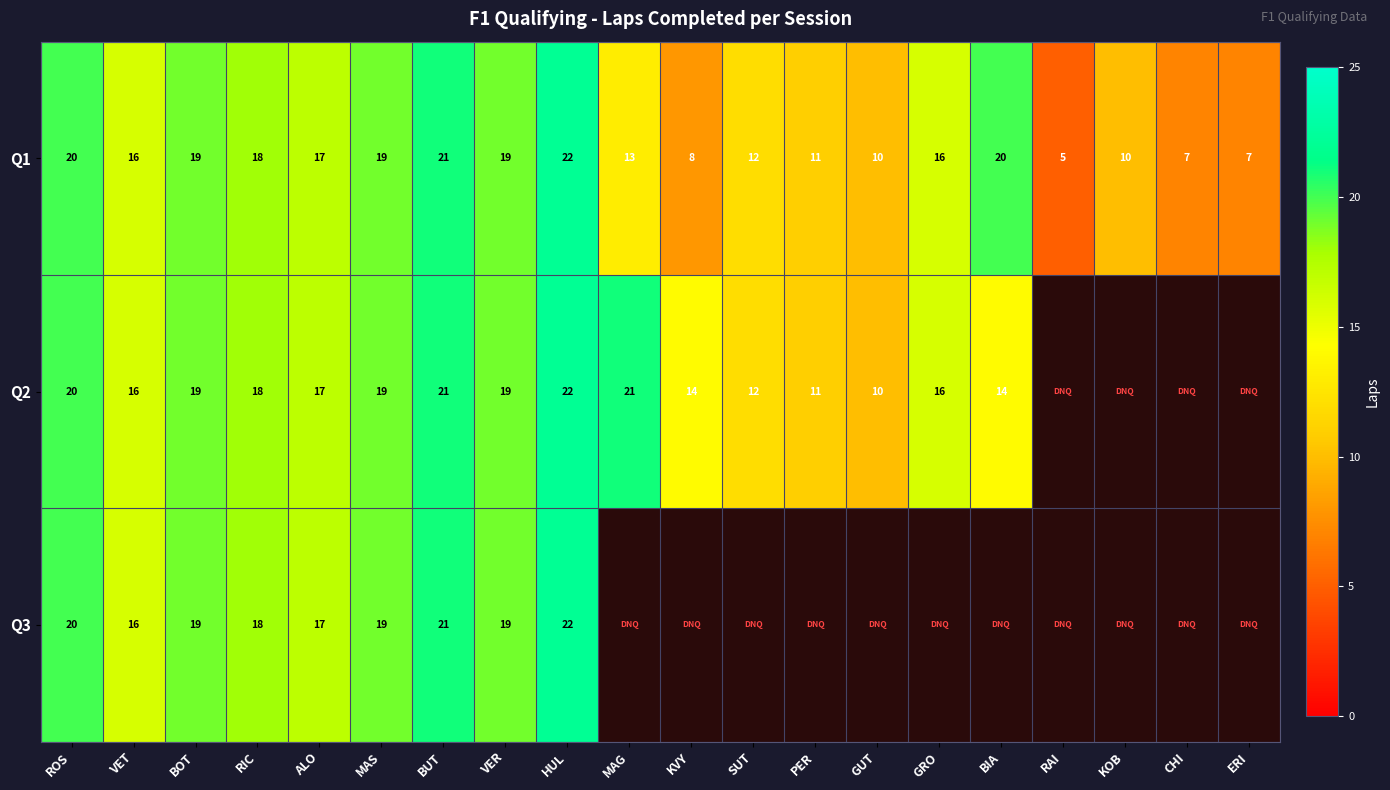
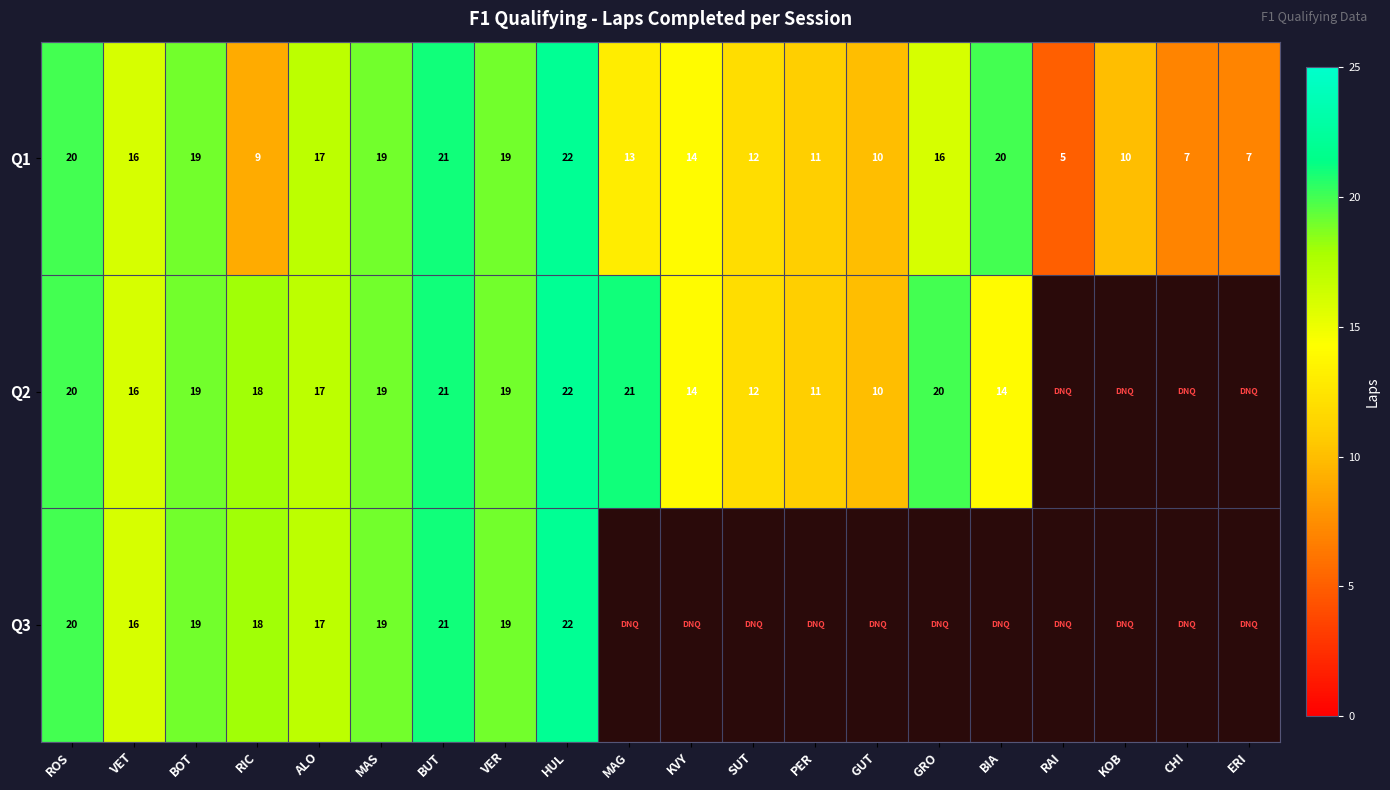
  {
    "Q1": {
      "ROS": 20,
      "VET": 16,
      "BOT": 19,
-     "RIC": 18,
+     "RIC": 9,
      "ALO": 17,
      "MAS": 19,
      "BUT": 21,
      "VER": 19,
      "HUL": 22,
      "MAG": 13,
-     "KVY": 8,
+     "KVY": 14,
      "SUT": 12,
      "PER": 11,
      "GUT": 10,
      "GRO": 16,
      "BIA": 20,
      "RAI": 5,
      "KOB": 10,
      "CHI": 7,
      "ERI": 7
    },
    "Q2": {
      "ROS": 20,
      "VET": 16,
      "BOT": 19,
      "RIC": 18,
      "ALO": 17,
      "MAS": 19,
      "BUT": 21,
      "VER": 19,
      "HUL": 22,
      "MAG": 21,
      "KVY": 14,
      "SUT": 12,
      "PER": 11,
      "GUT": 10,
-     "GRO": 16,
+     "GRO": 20,
      "BIA": 14
    },
    "Q3": {
      "ROS": 20,
      "VET": 16,
      "BOT": 19,
      "RIC": 18,
      "ALO": 17,
      "MAS": 19,
      "BUT": 21,
      "VER": 19,
      "HUL": 22
    }
  }
